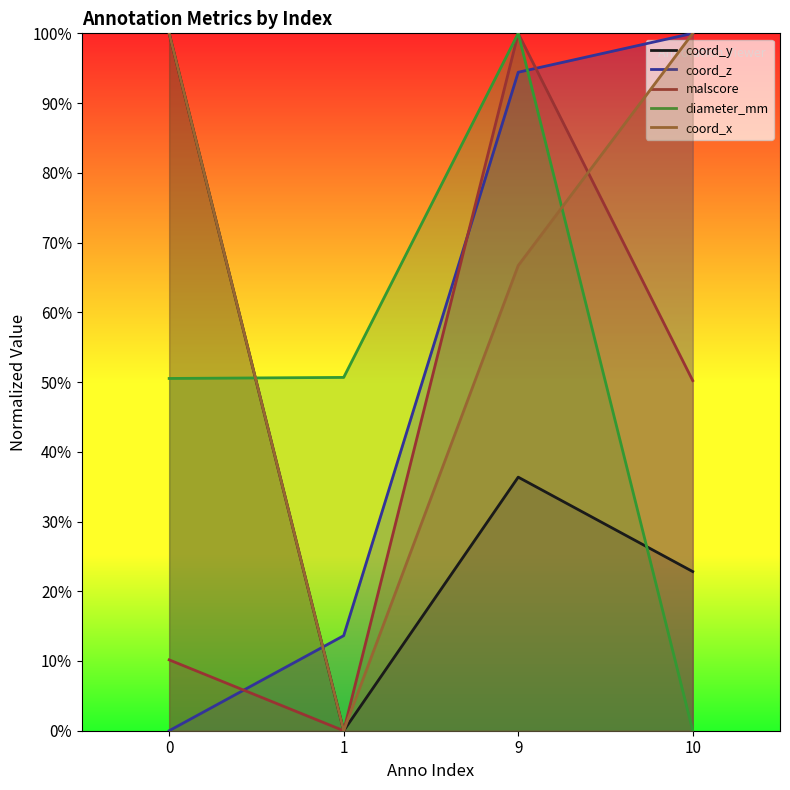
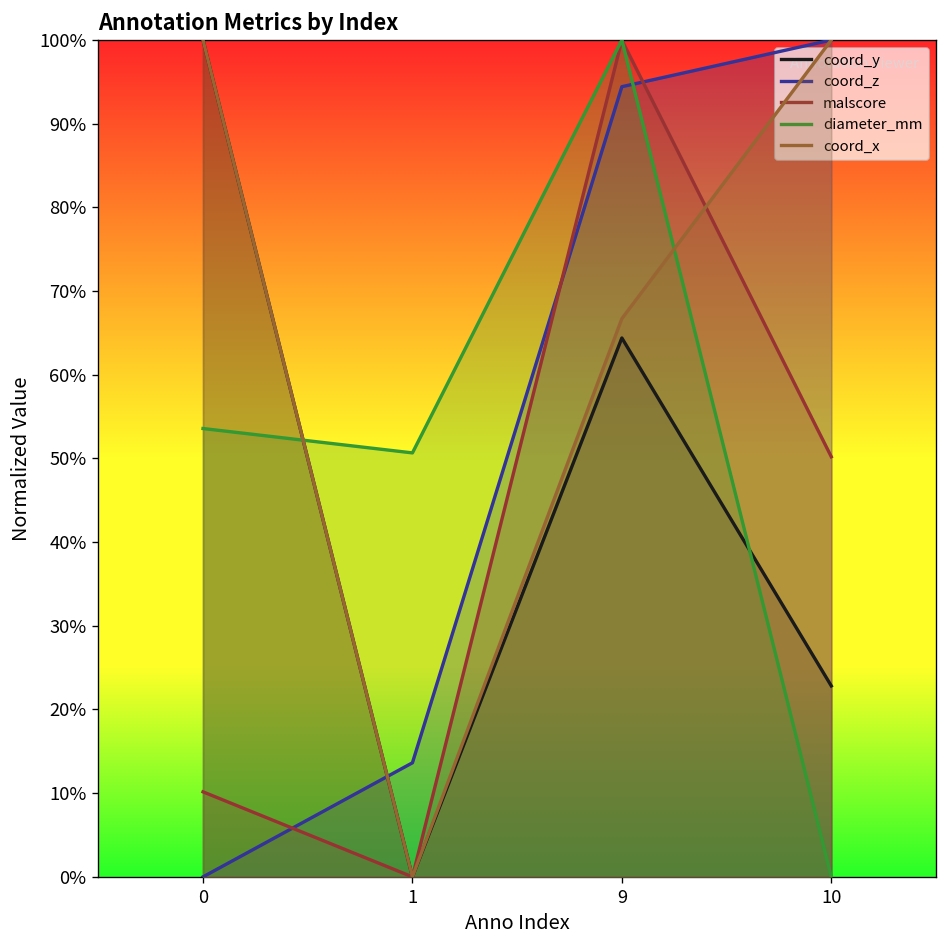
  {
    "coord_y": {
-     "9": "36%",
+     "9": "64%",
      "10": "23%"
    },
    "coord_z": {
      "0": "0%",
      "1": "14%",
      "9": "94%"
    },
    "diameter_mm": {
-     "0": "51%",
+     "0": "54%",
      "1": "51%",
      "10": "0%"
    }
  }
